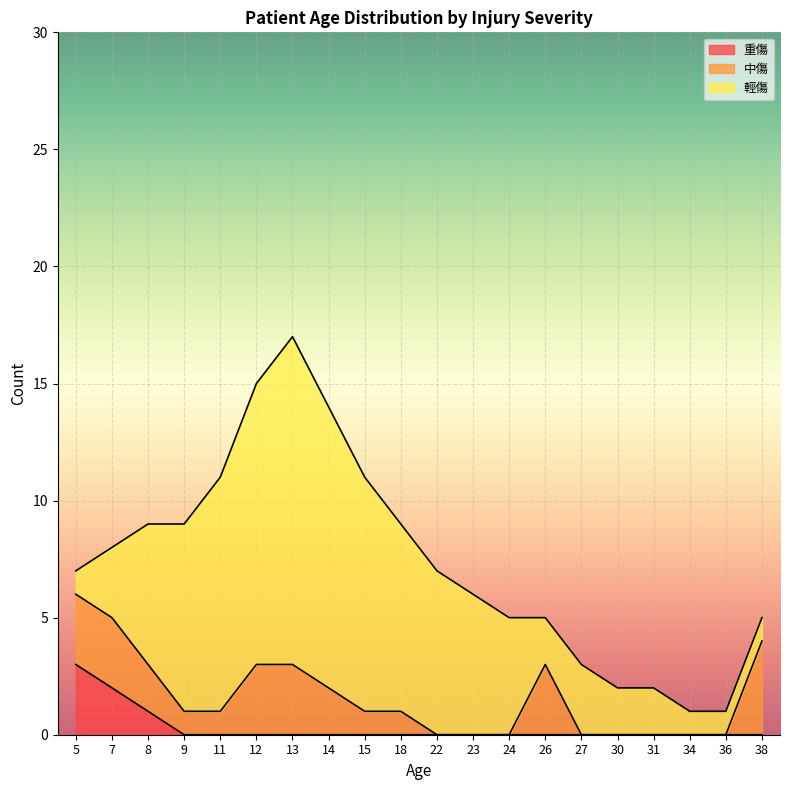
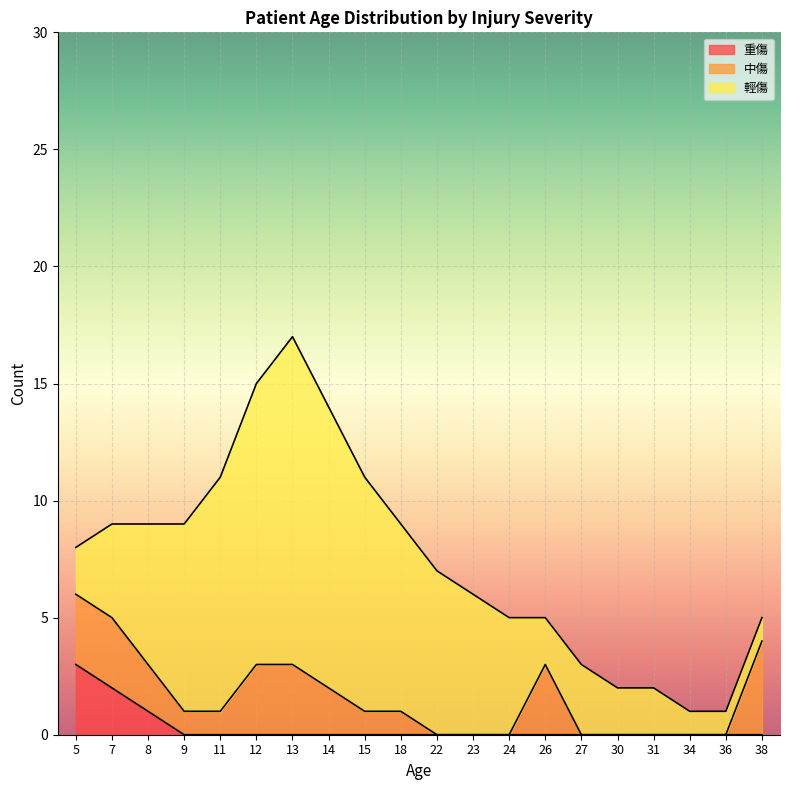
  {
    "重傷": {
      "5": 3,
      "7": 2,
      "8": 1,
      "9": 0,
      "11": 0,
      "12": 0,
      "13": 0,
      "14": 0,
      "15": 0,
      "18": 0,
      "26": 0,
      "38": 0
    },
    "中傷": {
      "5": 6,
      "7": 5,
      "8": 3,
      "9": 1,
      "11": 1,
      "12": 3,
      "13": 3,
      "14": 2,
      "15": 1,
      "18": 1,
      "26": 3,
      "38": 4
    },
    "輕傷": {
-     "5": 1,
-     "7": 3,
+     "5": 2,
+     "7": 4,
      "8": 6,
      "9": 8,
      "11": 10,
      "12": 12,
      "13": 14,
      "14": 12,
      "15": 10,
      "18": 8,
      "22": 7,
      "23": 6,
      "24": 5,
      "26": 2,
      "27": 3,
      "30": 2,
      "31": 2,
      "34": 1,
      "36": 1,
      "38": 1
    }
  }
